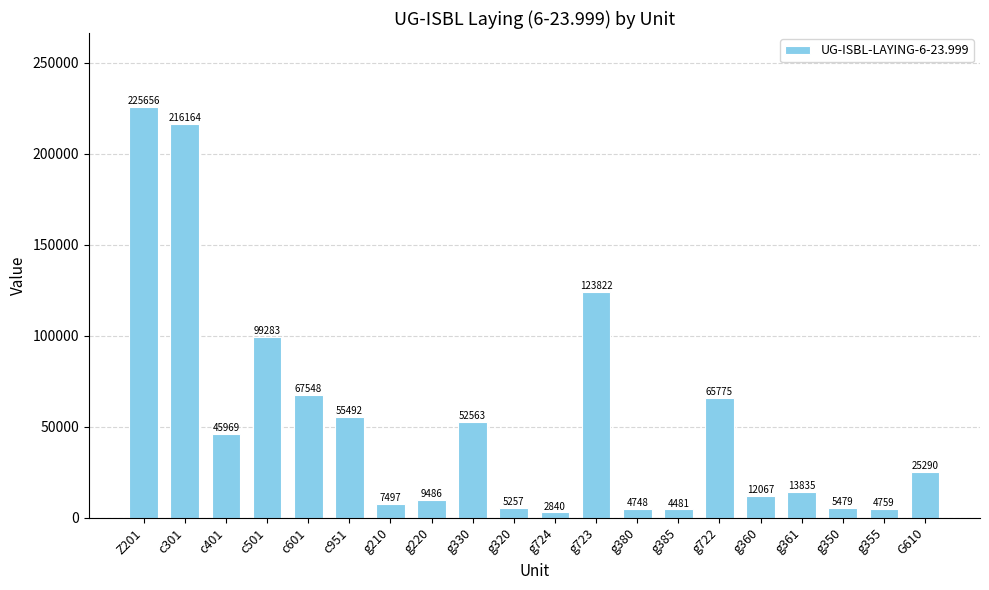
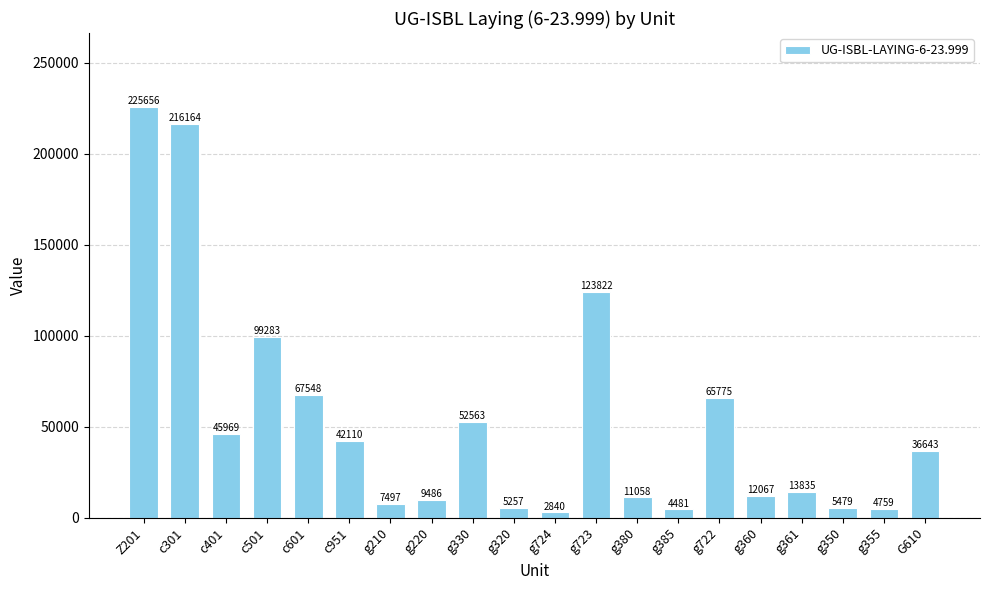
  {
    "Z201": 225656,
    "c301": 216164,
    "c401": 45969,
    "c501": 99283,
    "c601": 67548,
-   "c951": 55492,
+   "c951": 42110,
    "g210": 7497,
    "g220": 9486,
    "g330": 52563,
    "g320": 5257,
    "g724": 2840,
    "g723": 123822,
-   "g380": 4748,
+   "g380": 11058,
    "g385": 4481,
    "g722": 65775,
    "g360": 12067,
    "g361": 13835,
    "g350": 5479,
    "g355": 4759,
-   "G610": 25290
+   "G610": 36643
  }
